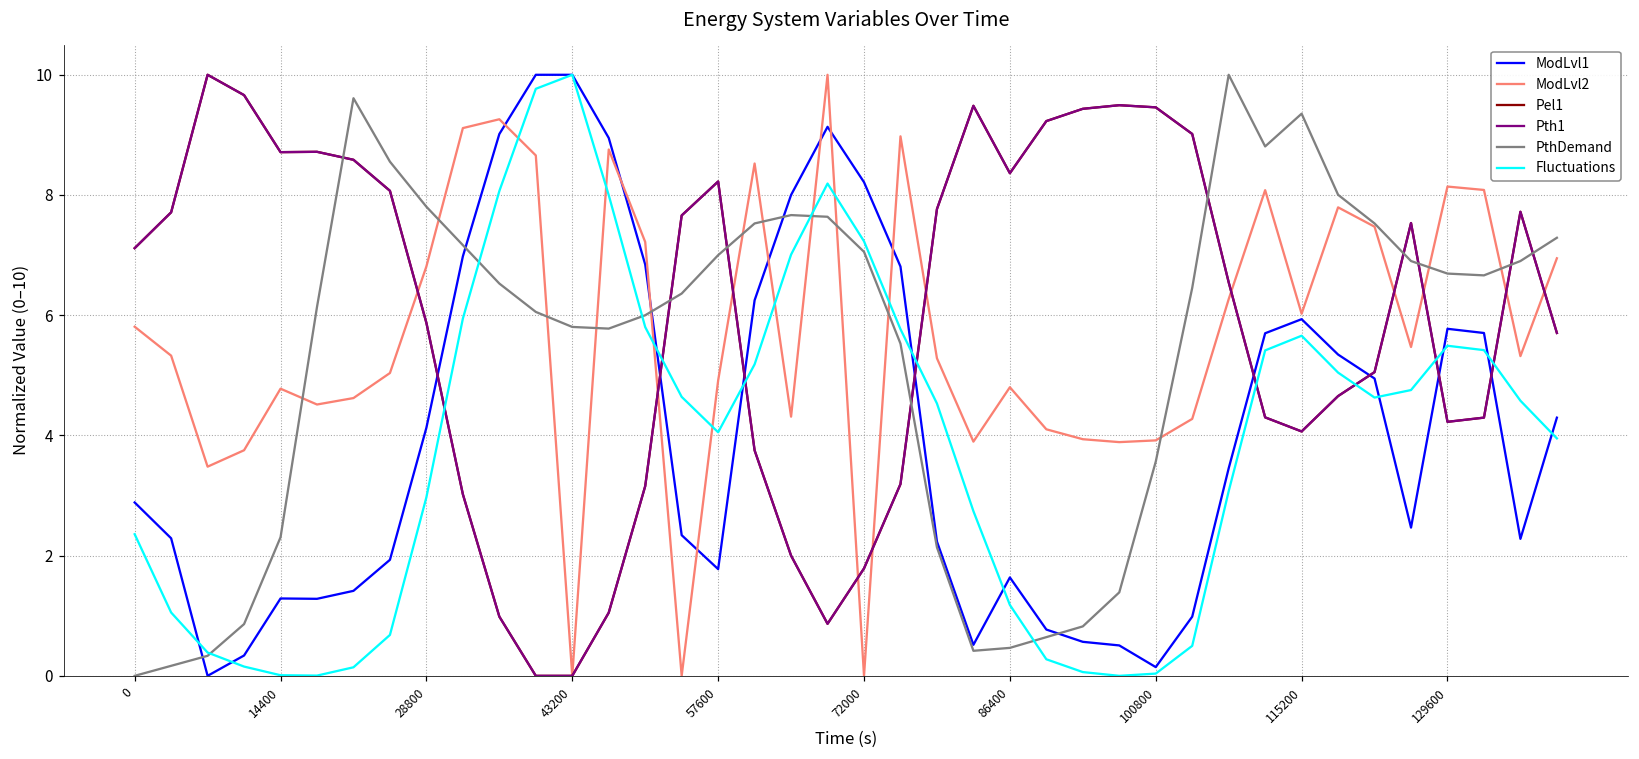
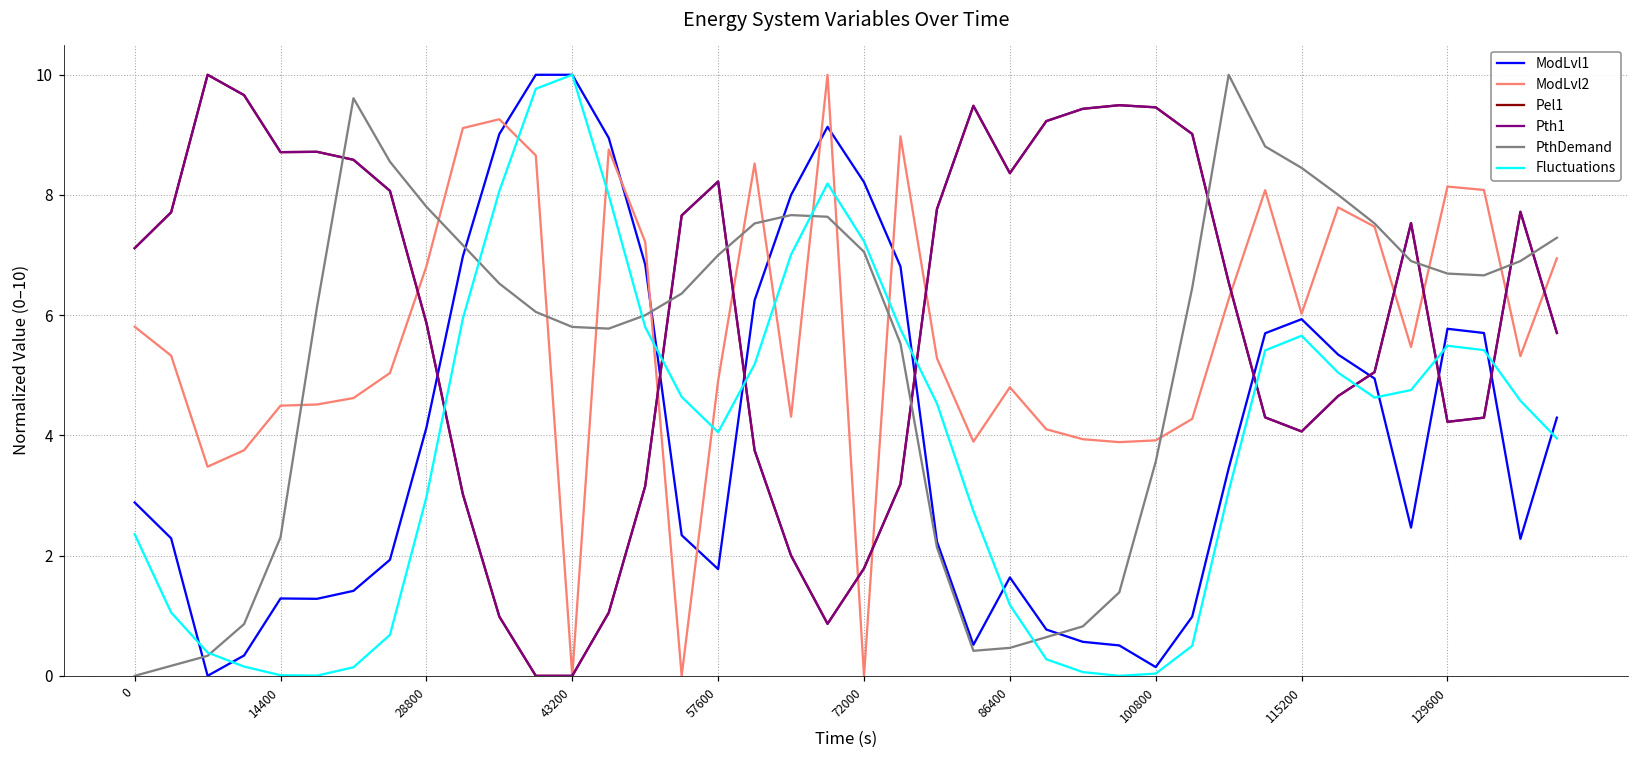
  {
    "ModLvl1": {
      "0": 2.9,
      "14400": 1.3,
      "28800": 4.1,
      "57600": 1.8,
      "72000": 8.2,
      "86400": 1.6,
      "100800": 0.1,
      "115200": 5.9,
      "129600": 5.8
    },
    "ModLvl2": {
      "0": 5.8,
-     "14400": 4.8,
+     "14400": 4.5,
      "28800": 6.8,
      "57600": 4.9,
      "72000": 0.0,
      "86400": 4.8,
      "100800": 3.9,
      "115200": 6.0,
      "129600": 8.1
    },
    "Pth1": {
      "0": 7.1,
      "14400": 8.7,
      "28800": 5.9,
      "57600": 8.2,
      "72000": 1.8,
      "86400": 8.4,
      "100800": 9.5,
      "115200": 4.1,
      "129600": 4.2
    },
    "PthDemand": {
      "0": 0.0,
      "14400": 2.3,
      "28800": 7.8,
      "43200": 5.8,
      "57600": 7.0,
      "72000": 7.1,
      "86400": 0.5,
      "100800": 3.6,
-     "115200": 9.4,
+     "115200": 8.5,
      "129600": 6.7
    },
    "Fluctuations": {
      "0": 2.4,
      "14400": 0.0,
      "28800": 3.0,
      "57600": 4.1,
      "72000": 7.2,
      "86400": 1.2,
      "100800": 0.0,
      "115200": 5.7,
      "129600": 5.5
    }
  }
